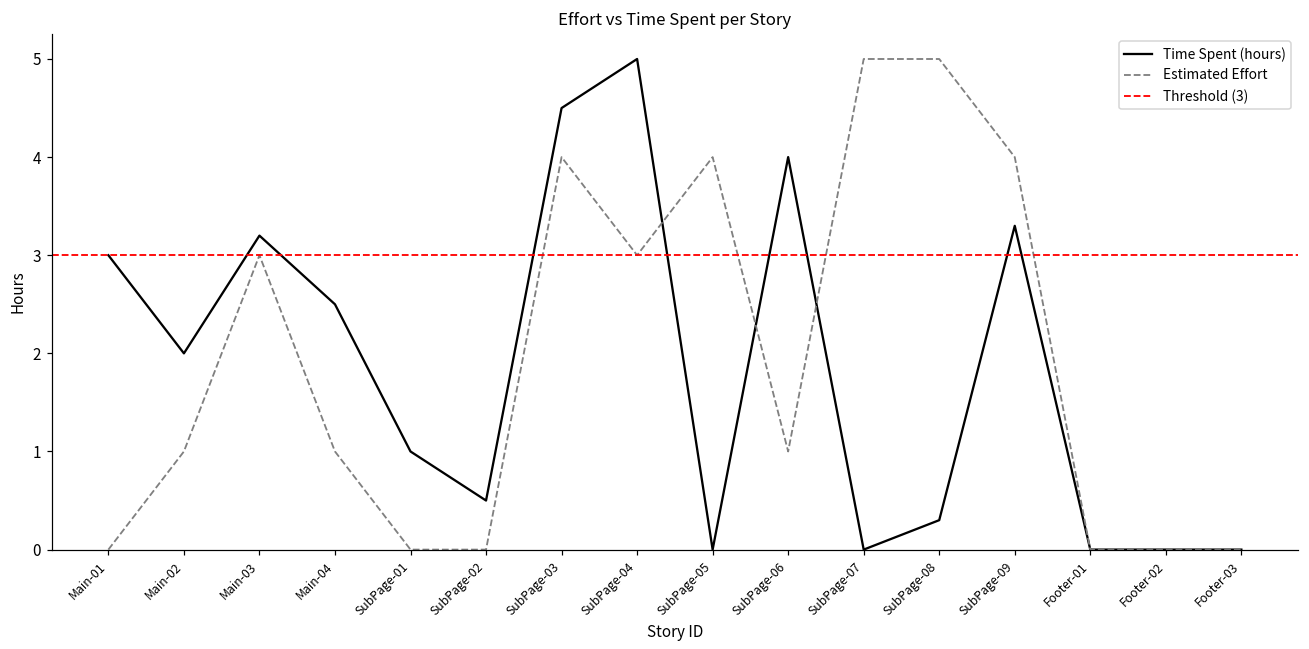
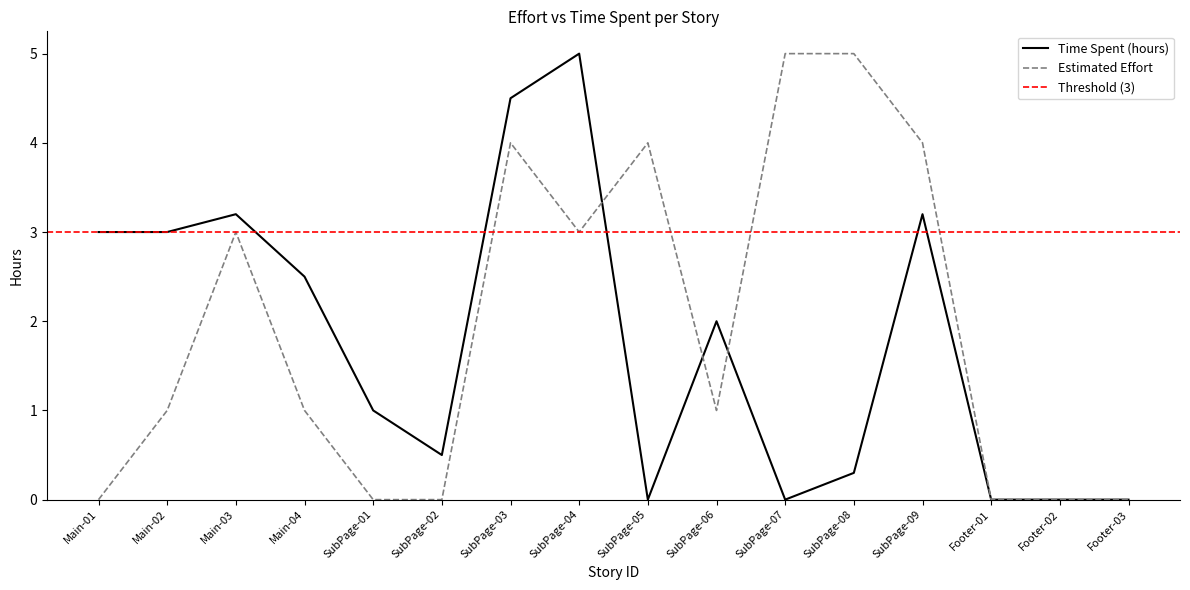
  {
    "Time Spent (hours)": {
      "Main-01": 3.0,
-     "Main-02": 2,
+     "Main-02": 3,
      "Main-03": 3.2,
      "Main-04": 2.5,
      "SubPage-01": 1.0,
      "SubPage-02": 0.5,
      "SubPage-03": 4.5,
      "SubPage-04": 5.0,
      "SubPage-05": 0.0,
-     "SubPage-06": 4,
+     "SubPage-06": 2,
      "SubPage-07": 0.0,
      "SubPage-08": 0.3,
-     "SubPage-09": 3.3
+     "SubPage-09": 3.2
    },
    "Estimated Effort": {
      "Main-01": 0.0,
      "Main-02": 1.0,
      "Main-03": 3.0,
      "Main-04": 1.0,
      "SubPage-01": 0.0,
      "SubPage-02": 0.0,
      "SubPage-03": 4.0,
      "SubPage-04": 3.0,
      "SubPage-05": 4.0,
      "SubPage-06": 1.0,
      "SubPage-07": 5.0,
      "SubPage-08": 5.0,
      "SubPage-09": 4.0
    }
  }
